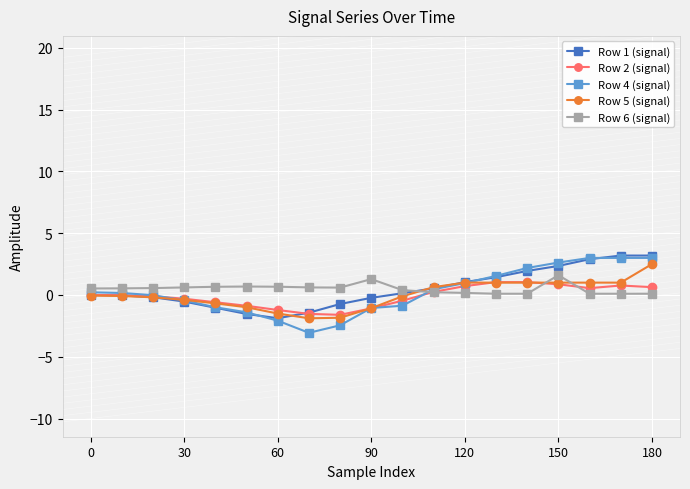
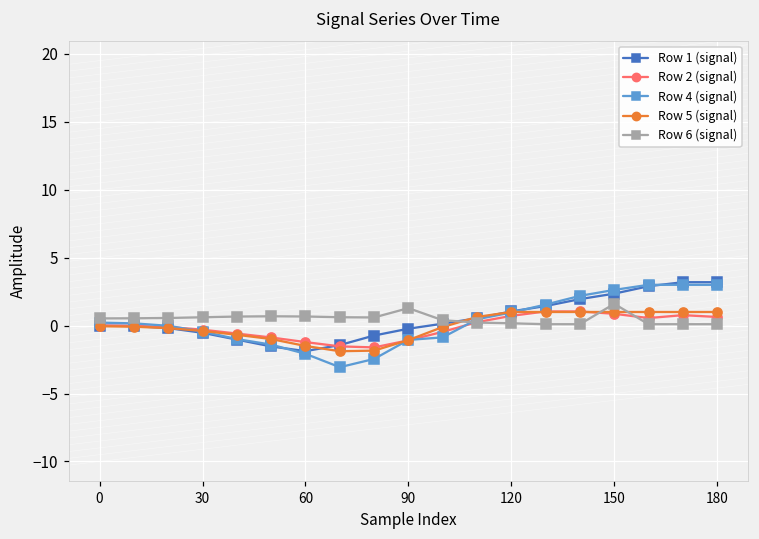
  {
    "Row 2 (signal)": {
      "60": -1.2,
      "120": 0.7,
      "180": 0.6
    },
    "Row 5 (signal)": {
      "60": -1.5,
-     "180": 2.5
+     "180": 1.0
    },
    "Row 6 (signal)": {
      "0": 0.5,
      "30": 0.6,
      "60": 0.7,
      "90": 1.3,
      "120": 0.2,
      "150": 1.6,
      "180": 0.1
    }
  }
